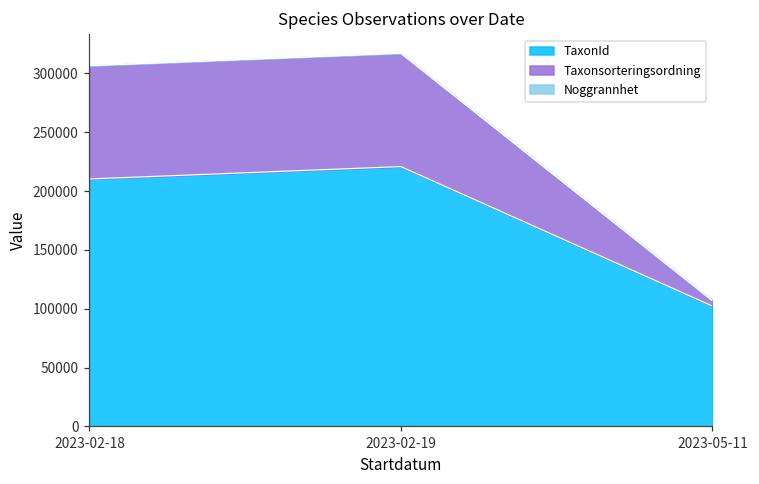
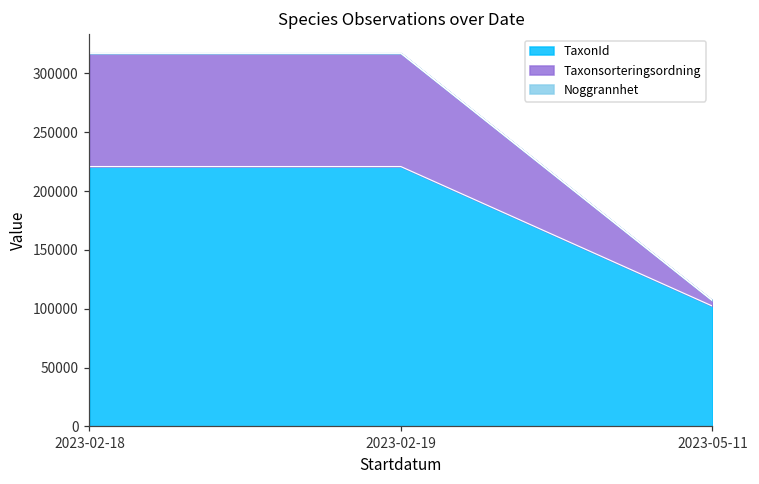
  {
    "TaxonId": {
-     "2023-02-18": 210000,
+     "2023-02-18": 221000,
      "2023-02-19": 221000,
      "2023-05-11": 102000
    },
    "Noggrannhet": {
      "2023-02-18": 96000,
      "2023-02-19": 96000,
      "2023-05-11": 5000
    }
  }
